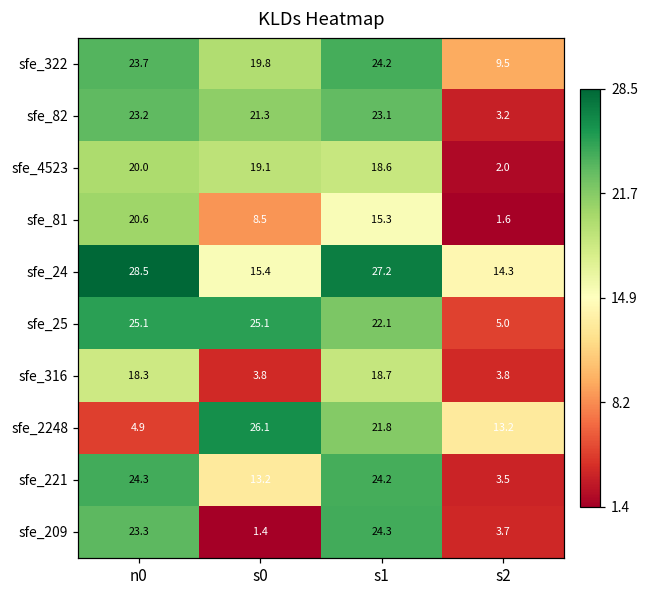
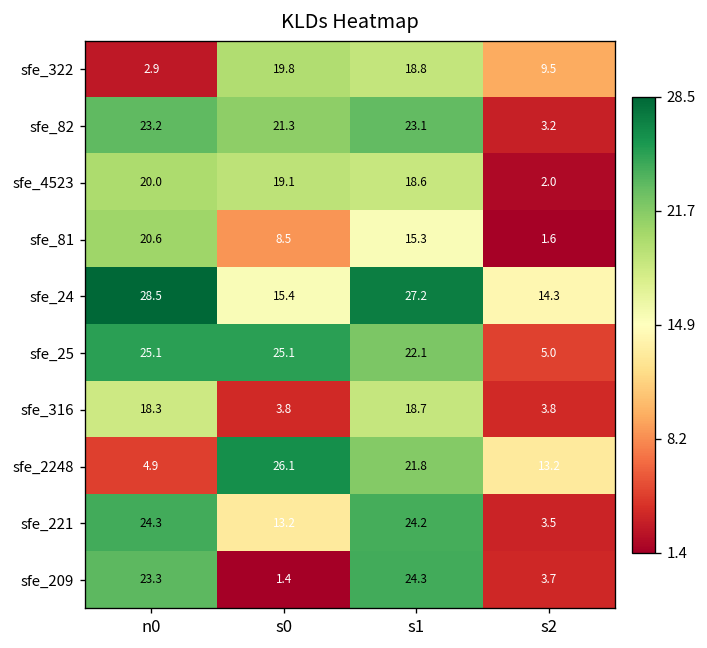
  {
    "sfe_322": {
-     "n0": 23.7,
+     "n0": 2.9,
      "s0": 19.8,
-     "s1": 24.2,
+     "s1": 18.8,
      "s2": 9.5
    },
    "sfe_82": {
      "n0": 23.2,
      "s0": 21.3,
      "s1": 23.1,
      "s2": 3.2
    },
    "sfe_4523": {
      "n0": 20.0,
      "s0": 19.1,
      "s1": 18.6,
      "s2": 2.0
    },
    "sfe_81": {
      "n0": 20.6,
      "s0": 8.5,
      "s1": 15.3,
      "s2": 1.6
    },
    "sfe_24": {
      "n0": 28.5,
      "s0": 15.4,
      "s1": 27.2,
      "s2": 14.3
    },
    "sfe_25": {
      "n0": 25.1,
      "s0": 25.1,
      "s1": 22.1,
      "s2": 5.0
    },
    "sfe_316": {
      "n0": 18.3,
      "s0": 3.8,
      "s1": 18.7,
      "s2": 3.8
    },
    "sfe_2248": {
      "n0": 4.9,
      "s0": 26.1,
      "s1": 21.8,
      "s2": 13.2
    },
    "sfe_221": {
      "n0": 24.3,
      "s0": 13.2,
      "s1": 24.2,
      "s2": 3.5
    },
    "sfe_209": {
      "n0": 23.3,
      "s0": 1.4,
      "s1": 24.3,
      "s2": 3.7
    }
  }
